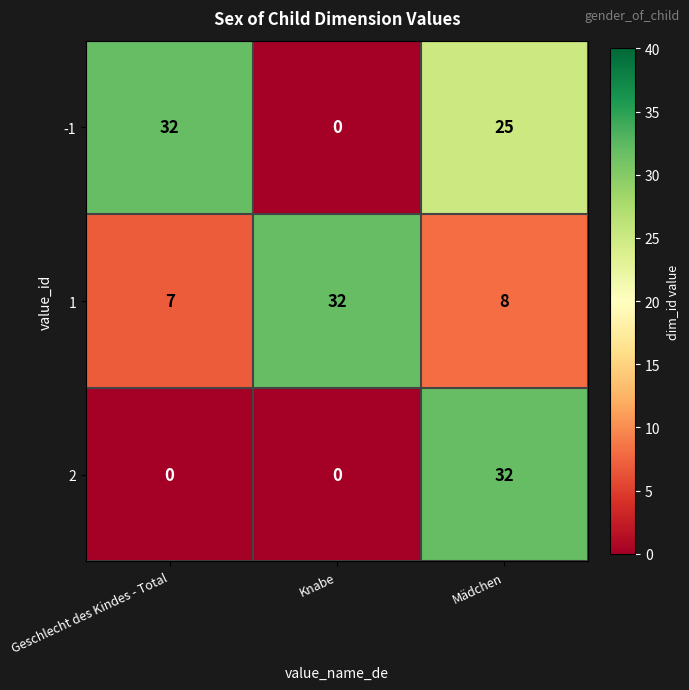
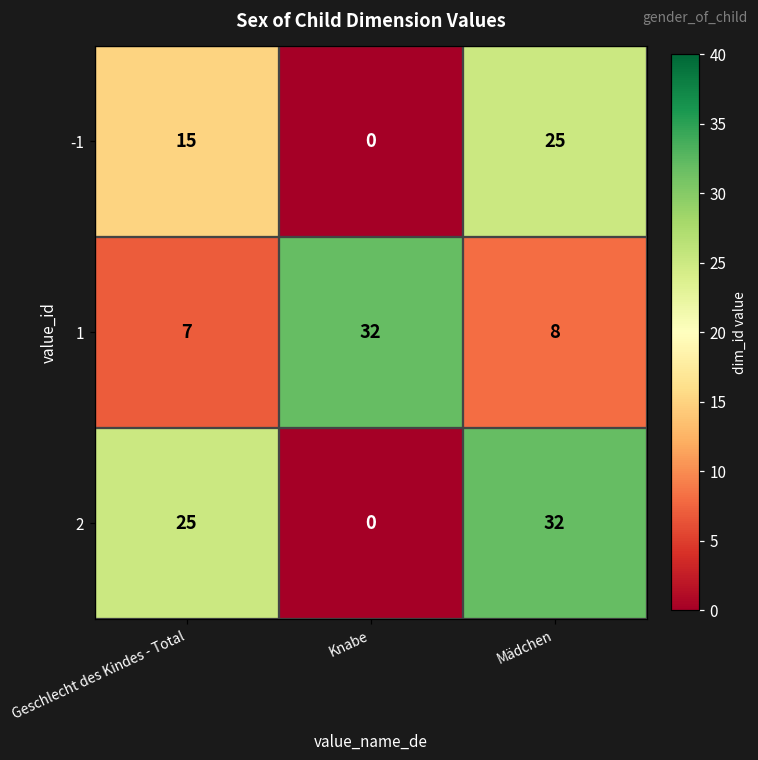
  {
    "-1": {
-     "Geschlecht des Kindes - Total": 32,
+     "Geschlecht des Kindes - Total": 15,
      "Knabe": 0,
      "Mädchen": 25
    },
    "1": {
      "Geschlecht des Kindes - Total": 7,
      "Knabe": 32,
      "Mädchen": 8
    },
    "2": {
-     "Geschlecht des Kindes - Total": 0,
+     "Geschlecht des Kindes - Total": 25,
      "Knabe": 0,
      "Mädchen": 32
    }
  }
